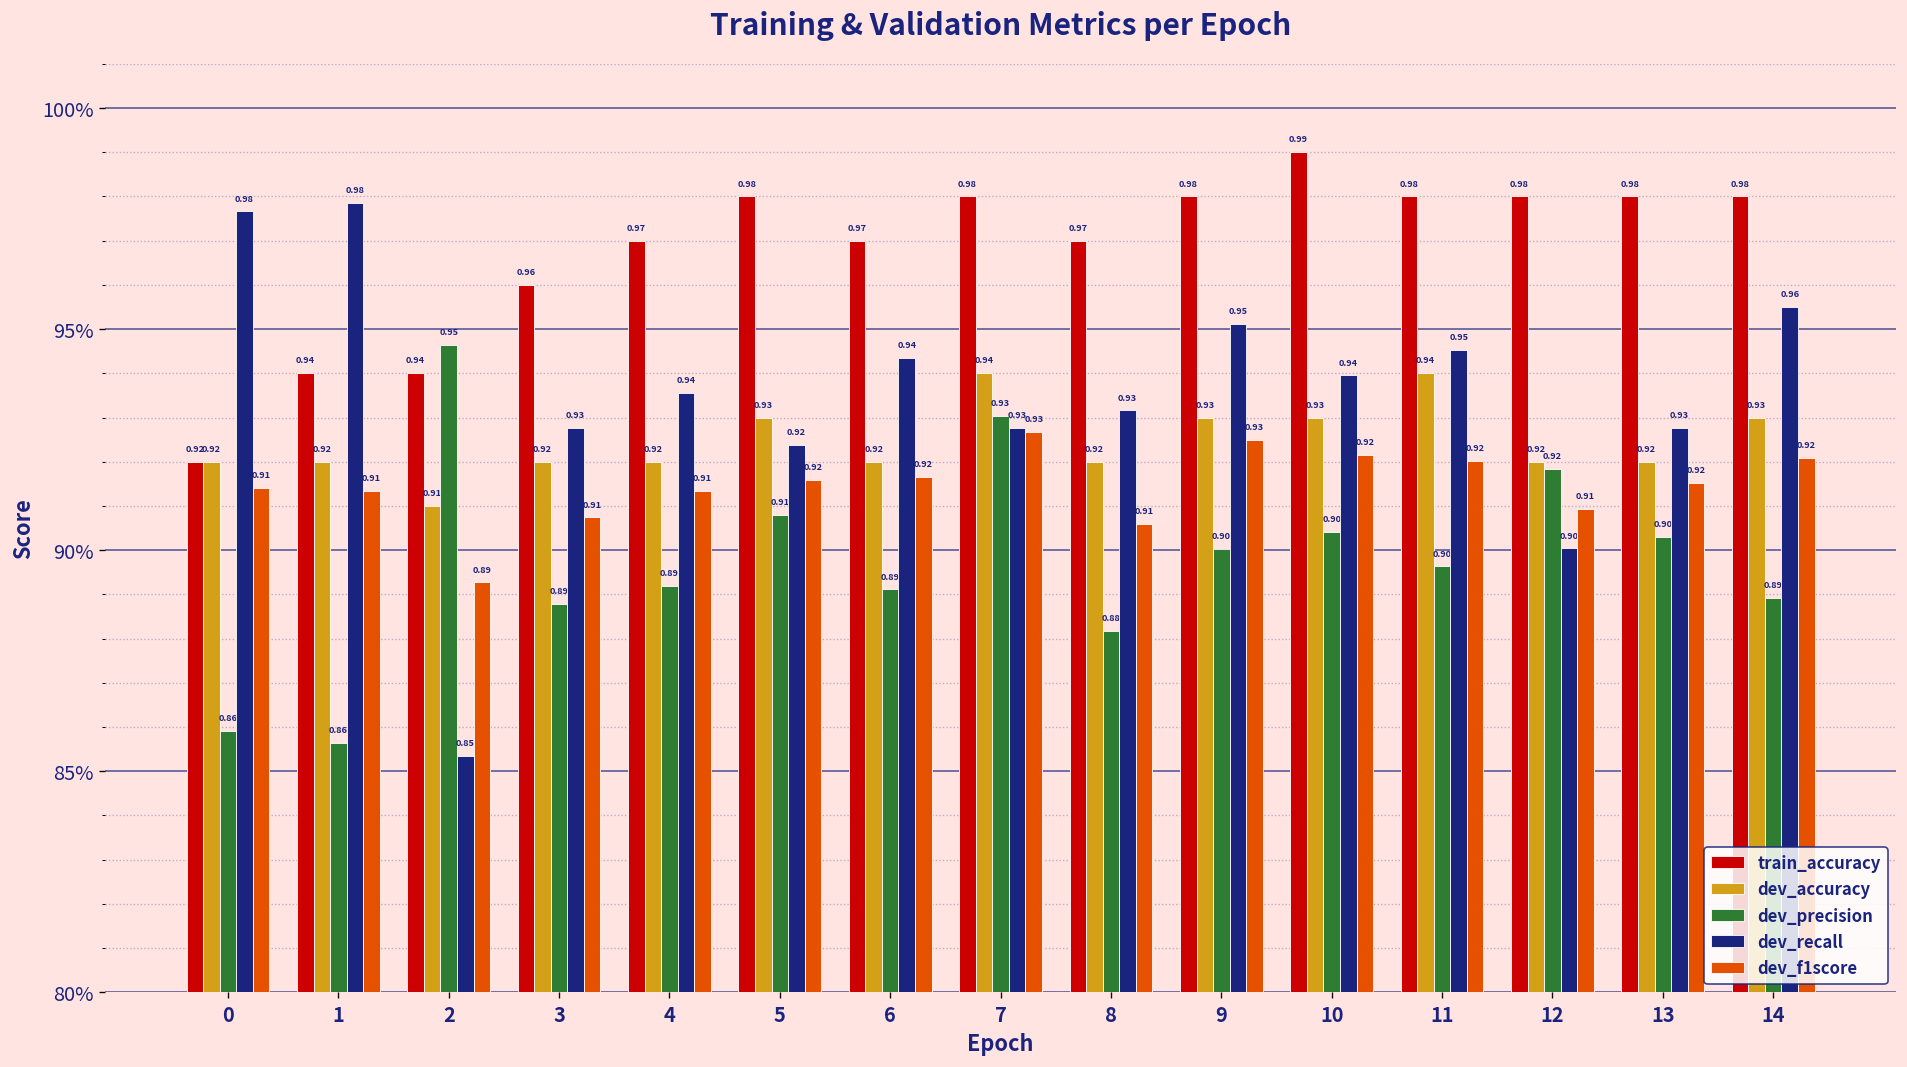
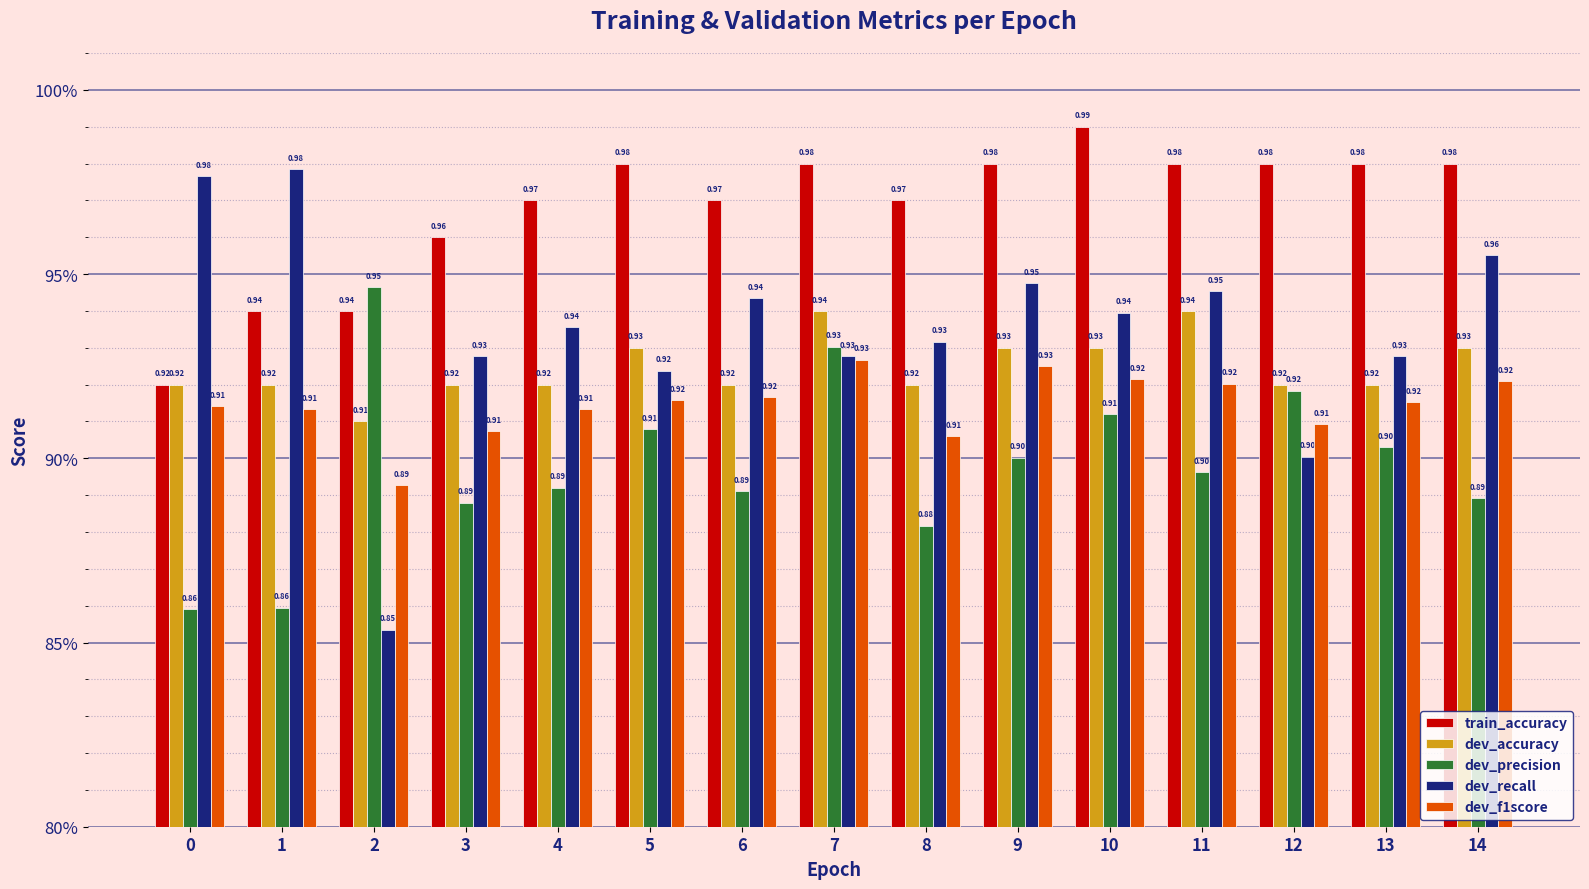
  {
    "train_accuracy": {
      "0": "0.92",
      "1": "0.94",
      "2": "0.94",
      "3": "0.96",
      "4": "0.97",
      "5": "0.98",
      "6": "0.97",
      "7": "0.98",
      "8": "0.97",
      "9": "0.98",
      "10": "0.99",
      "11": "0.98",
      "12": "0.98",
      "13": "0.98",
      "14": "0.98"
    },
    "dev_accuracy": {
      "0": "0.92",
      "1": "0.92",
      "2": "0.91",
      "3": "0.92",
      "4": "0.92",
      "5": "0.93",
      "6": "0.92",
      "7": "0.94",
      "8": "0.92",
      "9": "0.93",
      "10": "0.93",
      "11": "0.94",
      "12": "0.92",
      "13": "0.92",
      "14": "0.93"
    },
    "dev_precision": {
      "0": "0.86",
-     "1": "85.6%",
+     "1": "86.0%",
      "2": "0.95",
      "3": "0.89",
      "4": "0.89",
      "5": "0.91",
      "6": "0.89",
      "7": "0.93",
      "8": "0.88",
      "9": "0.90",
-     "10": "0.90",
+     "10": "0.91",
      "11": "0.90",
      "13": "0.90",
      "14": "0.89"
    },
    "dev_recall": {
-     "9": "95.1%"
+     "9": "94.8%"
    },
    "dev_f1score": {
      "0": "0.91",
      "1": "0.91",
      "2": "0.89",
      "3": "0.91",
      "4": "0.91",
      "5": "0.92",
      "6": "0.92",
      "7": "0.93",
      "8": "0.91",
      "9": "0.93",
      "10": "0.92",
      "11": "0.92",
      "12": "0.91",
      "13": "0.92",
      "14": "0.92"
    }
  }
